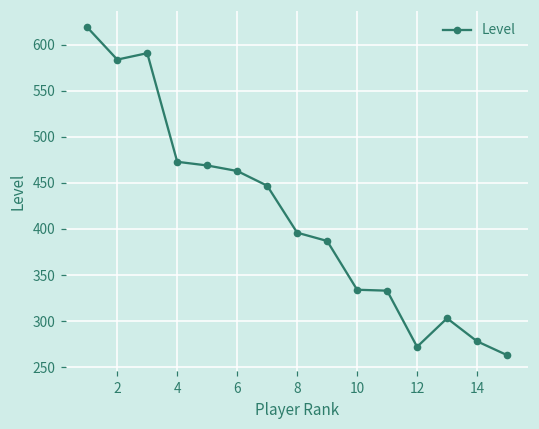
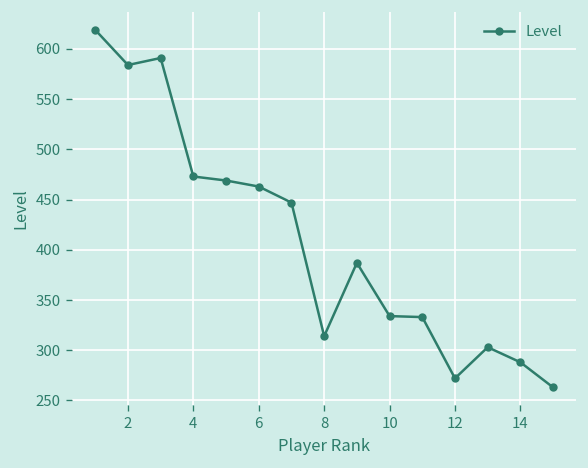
  {
    "2": 580,
    "4": 470,
    "6": 460,
-   "8": 400,
+   "8": 310,
    "10": 330,
    "12": 270,
-   "14": 280
+   "14": 290
  }
